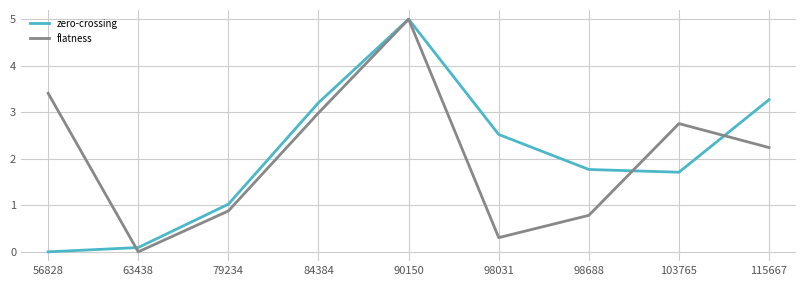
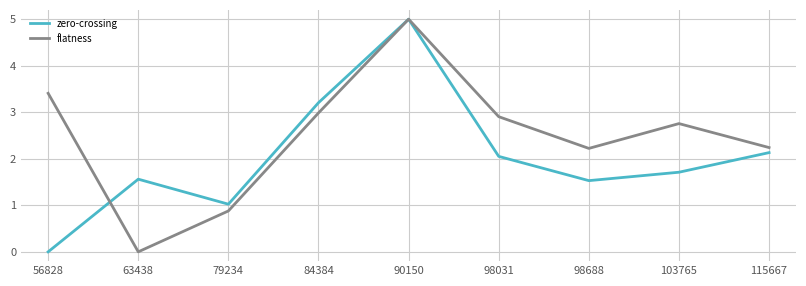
  {
    "zero-crossing": {
      "56828": 0.0,
-     "63438": 0.1,
+     "63438": 1.6,
      "79234": 1.0,
      "84384": 3.2,
-     "98031": 2.5,
-     "98688": 1.8,
+     "98031": 2.1,
+     "98688": 1.5,
      "103765": 1.7,
-     "115667": 3.3
+     "115667": 2.1
    },
    "flatness": {
      "56828": 3.4,
      "63438": 0.0,
      "79234": 0.9,
      "84384": 3.0,
-     "98031": 0.3,
-     "98688": 0.8,
+     "98031": 2.9,
+     "98688": 2.2,
      "103765": 2.8,
      "115667": 2.2
    }
  }
